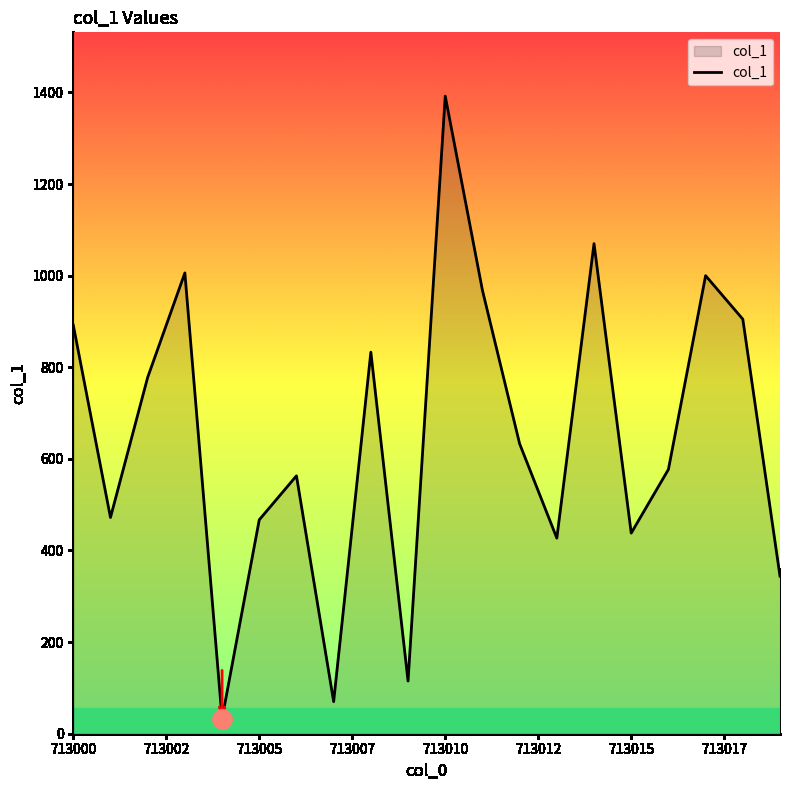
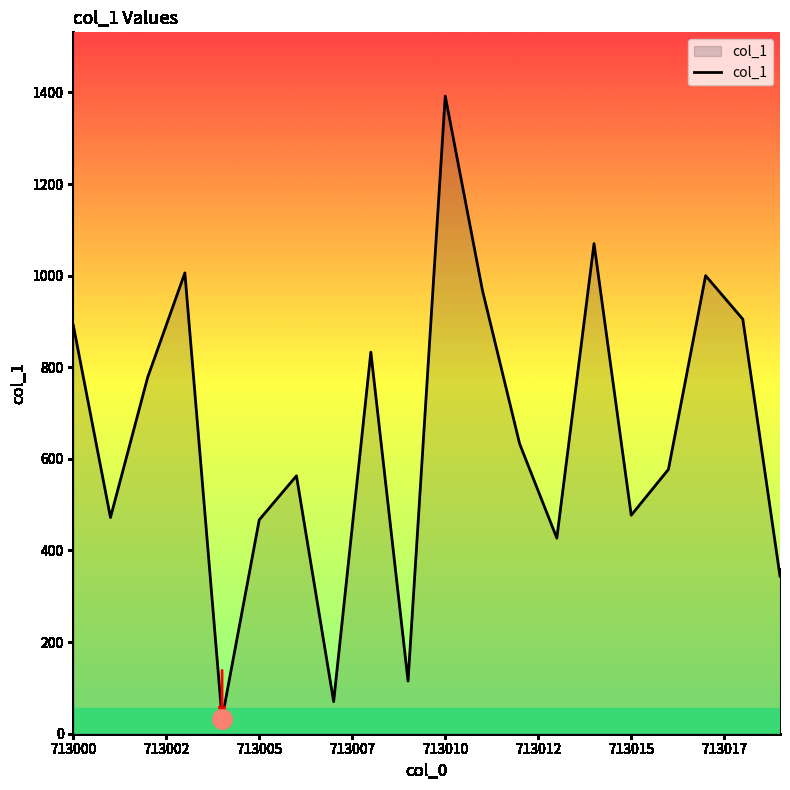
  {
    "col_1": {
      "713000": 890,
      "713005": 470,
      "713010": 1390,
-     "713015": 440
+     "713015": 480
    }
  }
